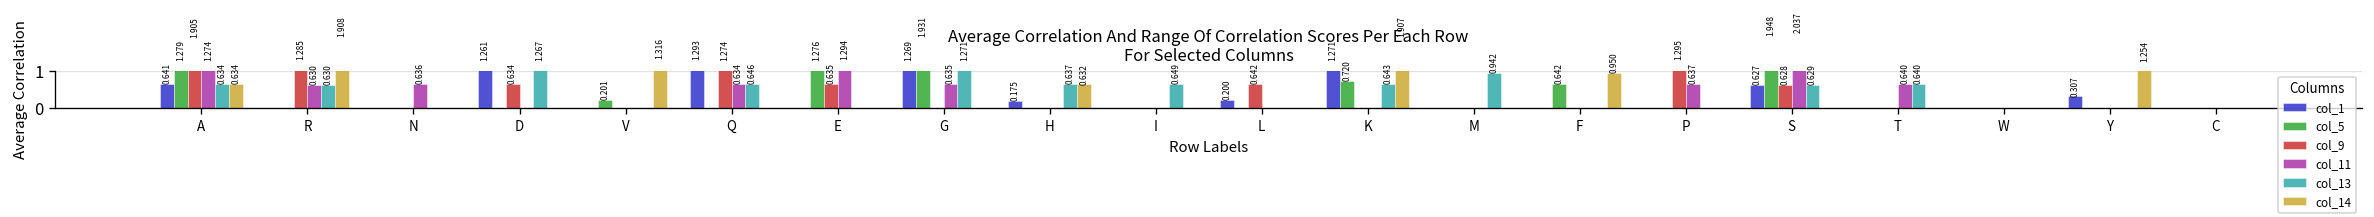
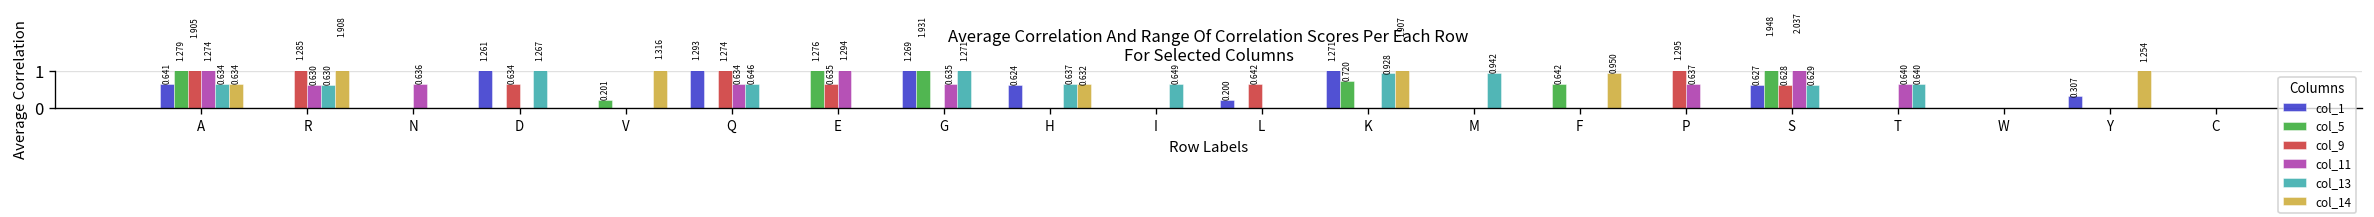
  {
    "col_1": {
      "A": 0.641,
-     "H": 0.175,
+     "H": 0.624,
      "L": 0.200,
      "S": 0.627,
      "Y": 0.307
    },
    "col_5": {
      "V": 0.201,
      "K": 0.720,
      "F": 0.642
    },
    "col_9": {
      "D": 0.634,
      "E": 0.635,
      "L": 0.642,
      "S": 0.628
    },
    "col_11": {
      "R": 0.630,
      "N": 0.636,
      "Q": 0.634,
      "G": 0.635,
      "P": 0.637,
      "T": 0.640
    },
    "col_13": {
      "A": 0.634,
      "R": 0.630,
      "Q": 0.646,
      "H": 0.637,
      "I": 0.649,
-     "K": 0.643,
+     "K": 0.928,
      "M": 0.942,
      "S": 0.629,
      "T": 0.640
    },
    "col_14": {
      "A": 0.634,
      "H": 0.632,
      "F": 0.950
    }
  }
